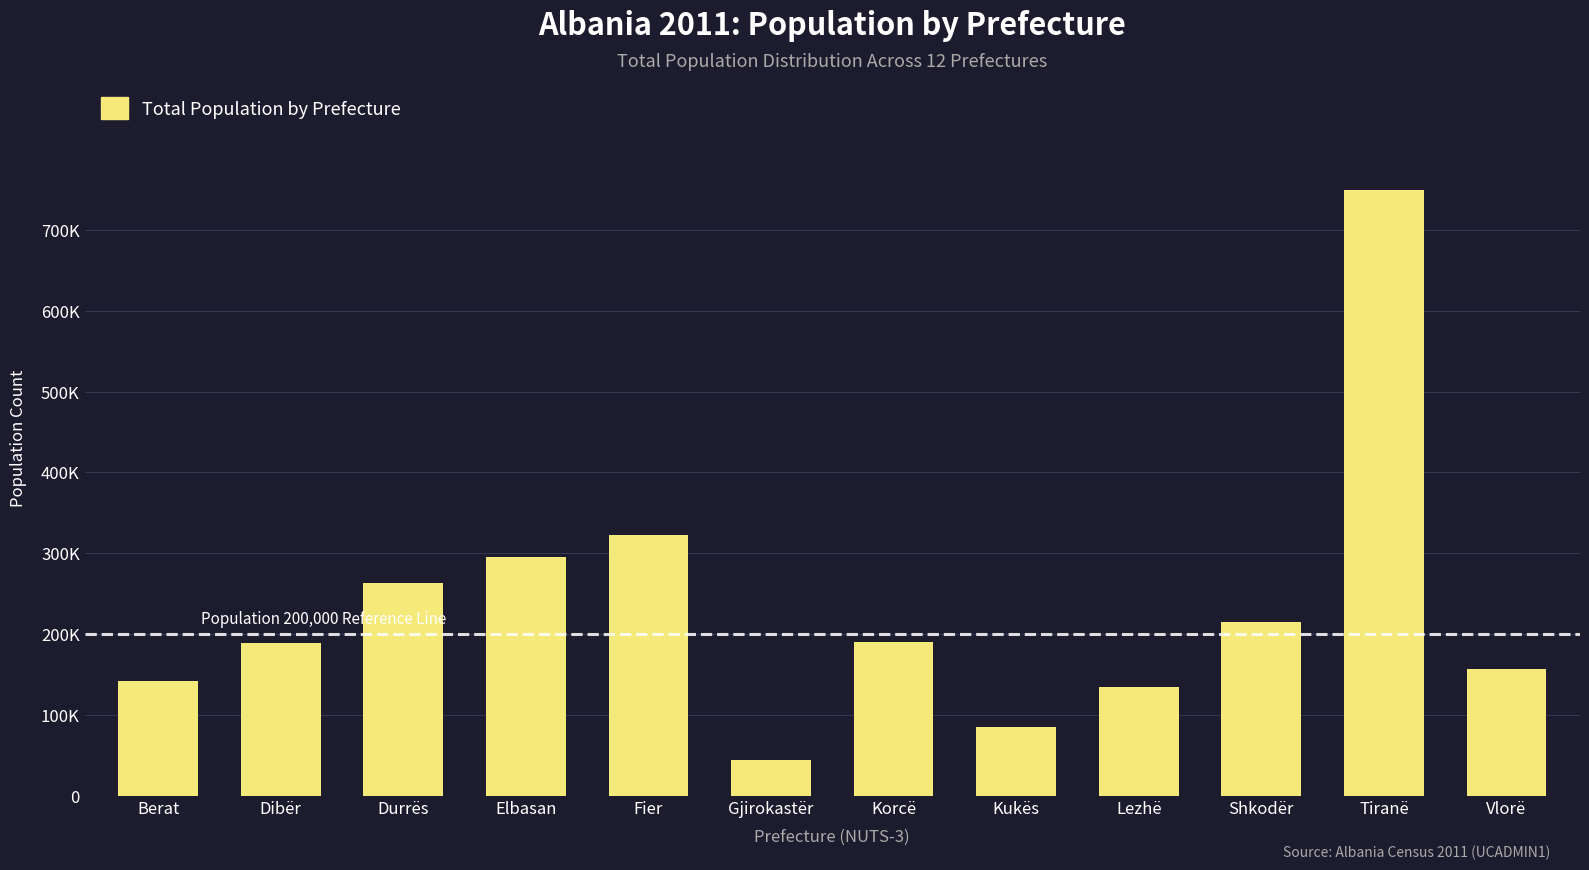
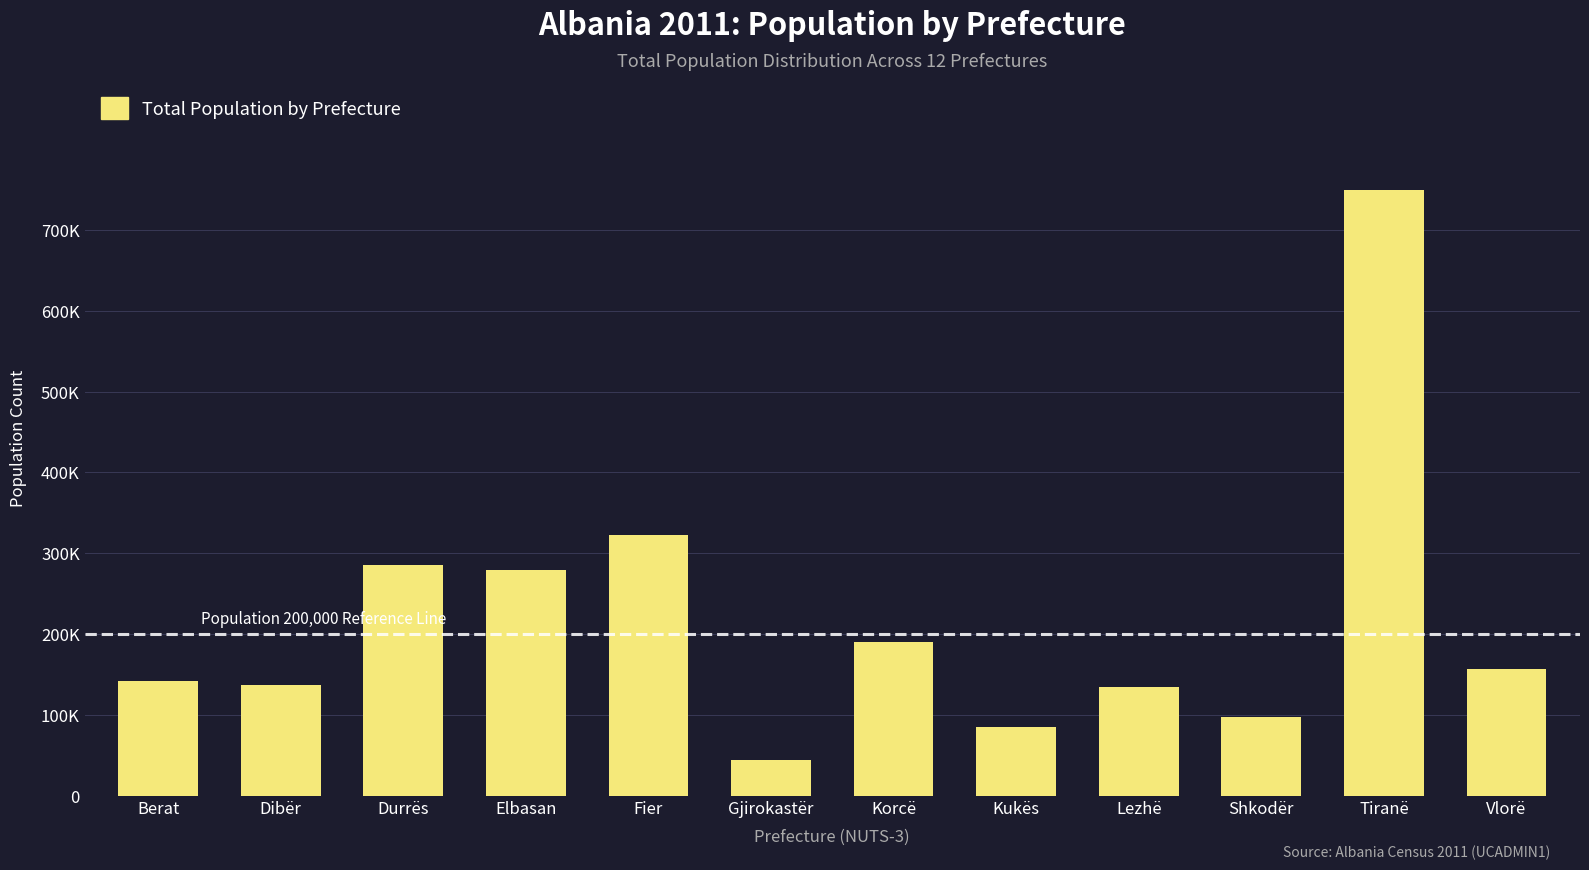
  {
    "Berat": 140000,
-   "Dibër": 190000,
-   "Durrës": 260000,
-   "Elbasan": 300000,
+   "Dibër": 140000,
+   "Durrës": 290000,
+   "Elbasan": 280000,
    "Fier": 320000,
    "Gjirokastër": 40000,
    "Korcë": 190000,
    "Kukës": 90000,
    "Lezhë": 130000,
-   "Shkodër": 220000,
+   "Shkodër": 100000,
    "Tiranë": 750000,
    "Vlorë": 160000
  }
